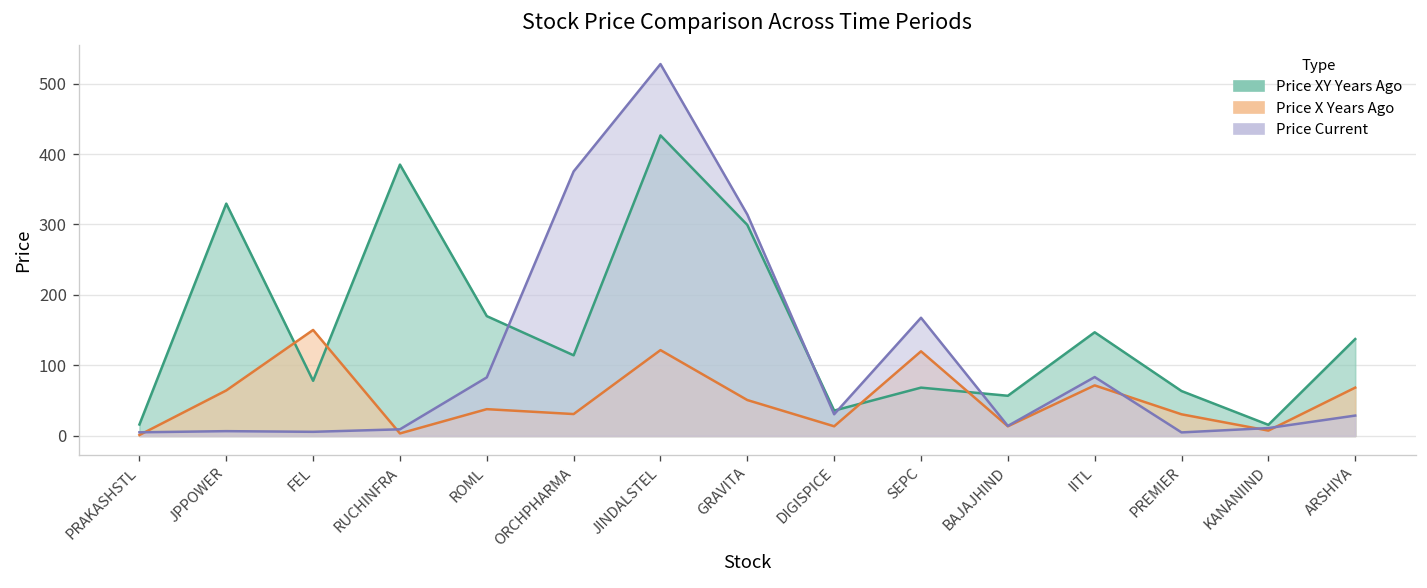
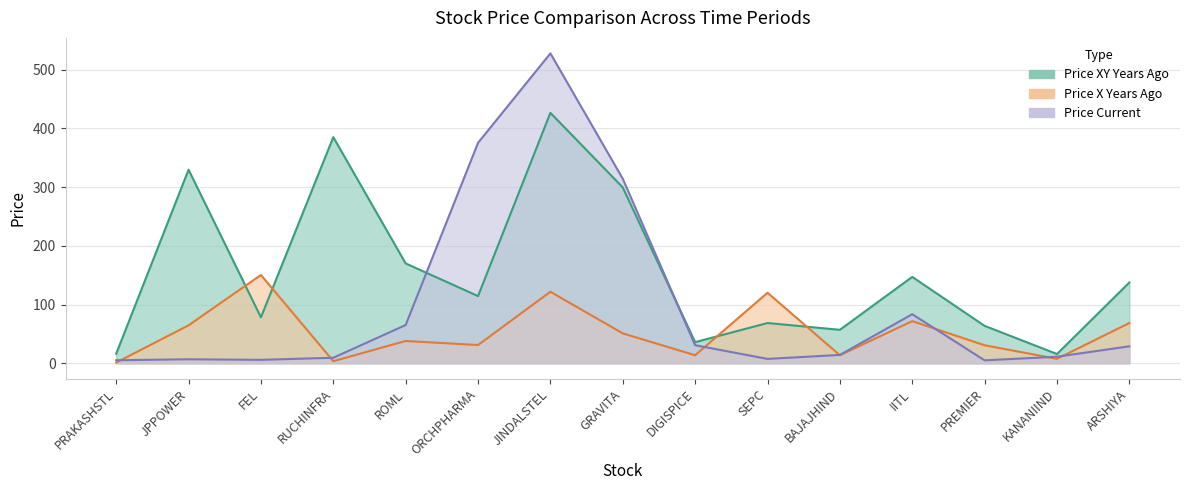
  {
    "Price XY Years Ago": {
      "PRAKASHSTL": 20,
      "JPPOWER": 330,
      "FEL": 80,
      "RUCHINFRA": 380,
      "ROML": 170,
      "ORCHPHARMA": 110,
      "JINDALSTEL": 430,
      "GRAVITA": 300,
      "DIGISPICE": 40,
      "SEPC": 70,
      "BAJAJHIND": 60,
      "IITL": 150,
      "PREMIER": 60,
      "KANANIIND": 20,
      "ARSHIYA": 140
    },
    "Price X Years Ago": {
      "JPPOWER": 60,
      "FEL": 150,
      "RUCHINFRA": 0,
      "ROML": 40,
      "ORCHPHARMA": 30,
      "JINDALSTEL": 120,
      "GRAVITA": 50,
      "DIGISPICE": 10,
      "SEPC": 120,
      "IITL": 70,
      "PREMIER": 30,
      "ARSHIYA": 70
    },
    "Price Current": {
      "JPPOWER": 10,
      "FEL": 10,
      "RUCHINFRA": 10,
-     "ROML": 80,
+     "ROML": 70,
      "ORCHPHARMA": 380,
      "JINDALSTEL": 530,
      "GRAVITA": 310,
      "DIGISPICE": 30,
-     "SEPC": 170,
+     "SEPC": 10,
      "IITL": 80,
      "PREMIER": 10,
      "ARSHIYA": 30
    }
  }
